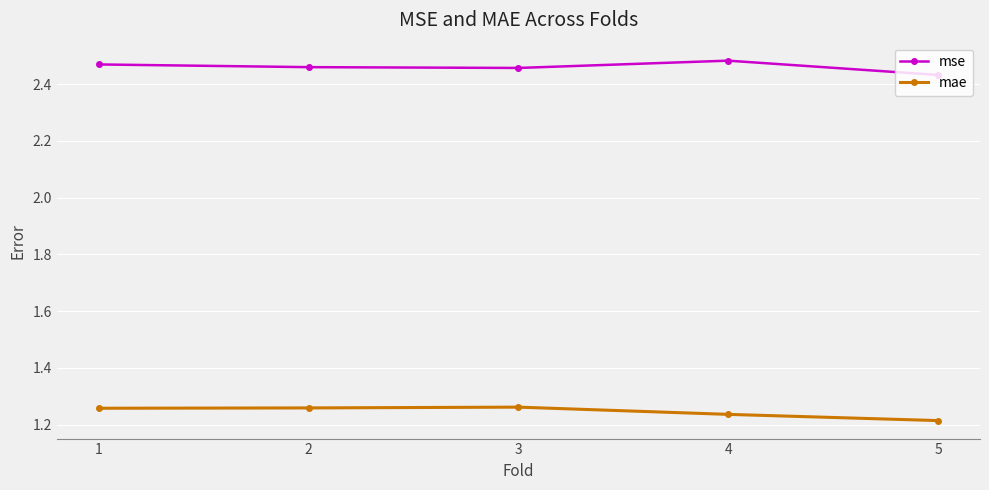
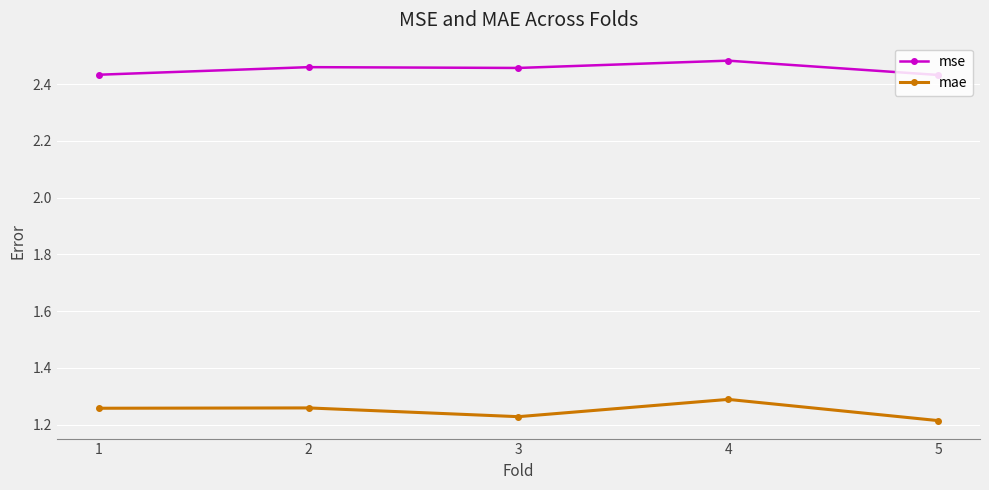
  {
    "mse": {
-     "1": 2.47,
+     "1": 2.43,
      "2": 2.46,
      "3": 2.46,
      "4": 2.48
    },
    "mae": {
      "1": 1.26,
      "2": 1.26,
-     "3": 1.26,
-     "4": 1.24,
+     "3": 1.23,
+     "4": 1.29,
      "5": 1.21
    }
  }
